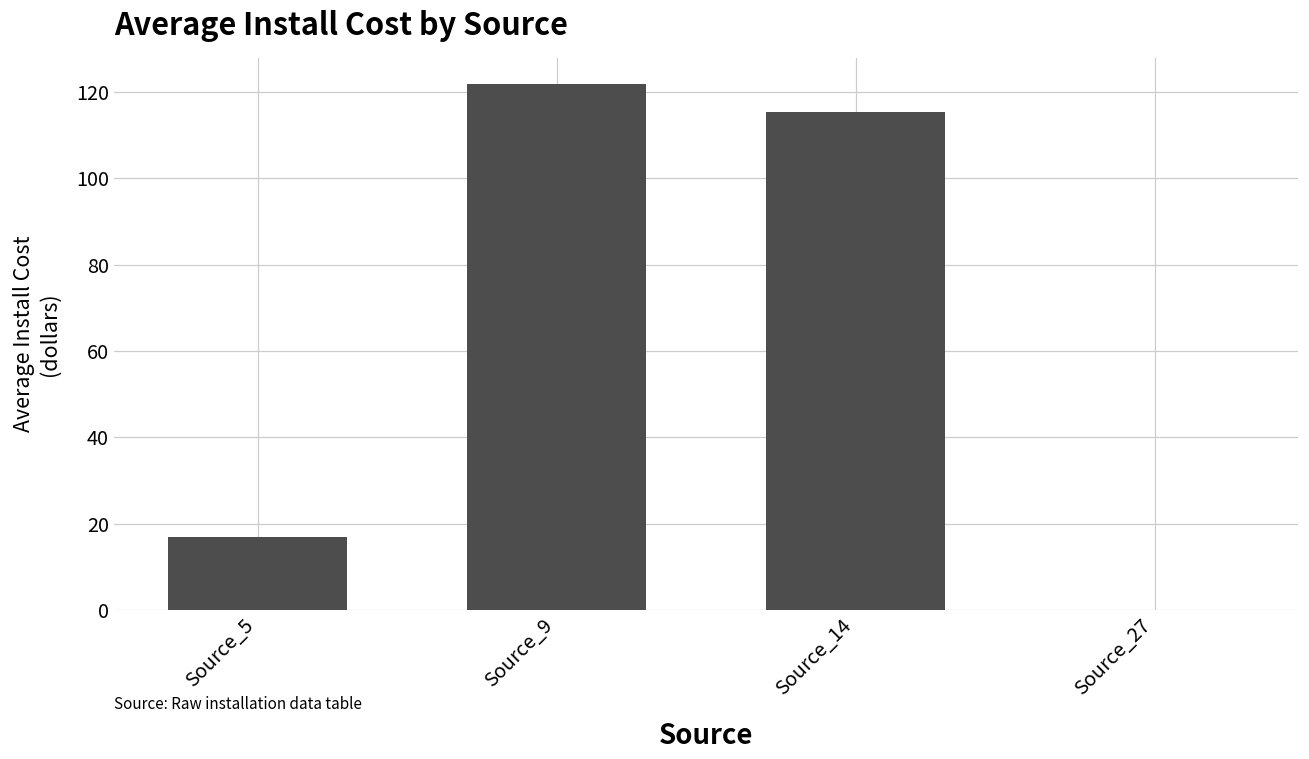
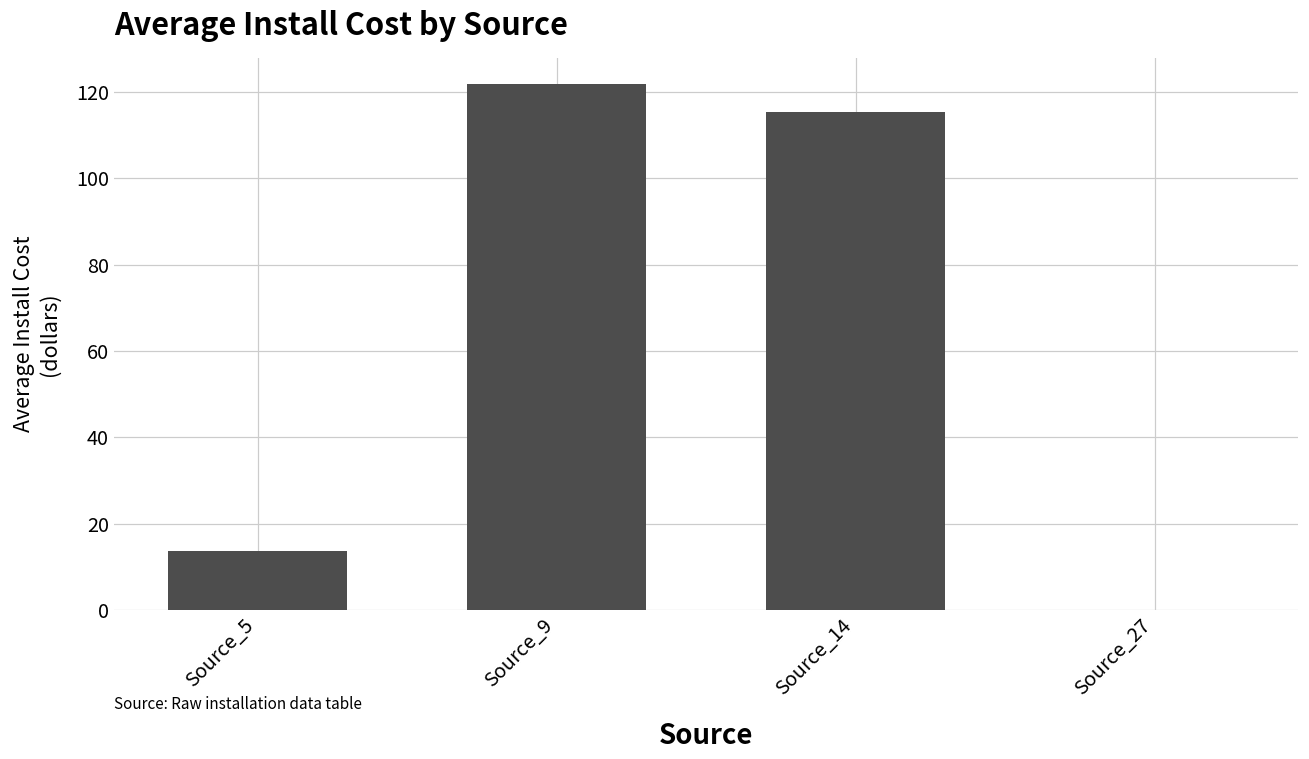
  {
-   "Source_5": 17,
+   "Source_5": 14,
    "Source_9": 122,
    "Source_14": 115,
    "Source_27": 0
  }
